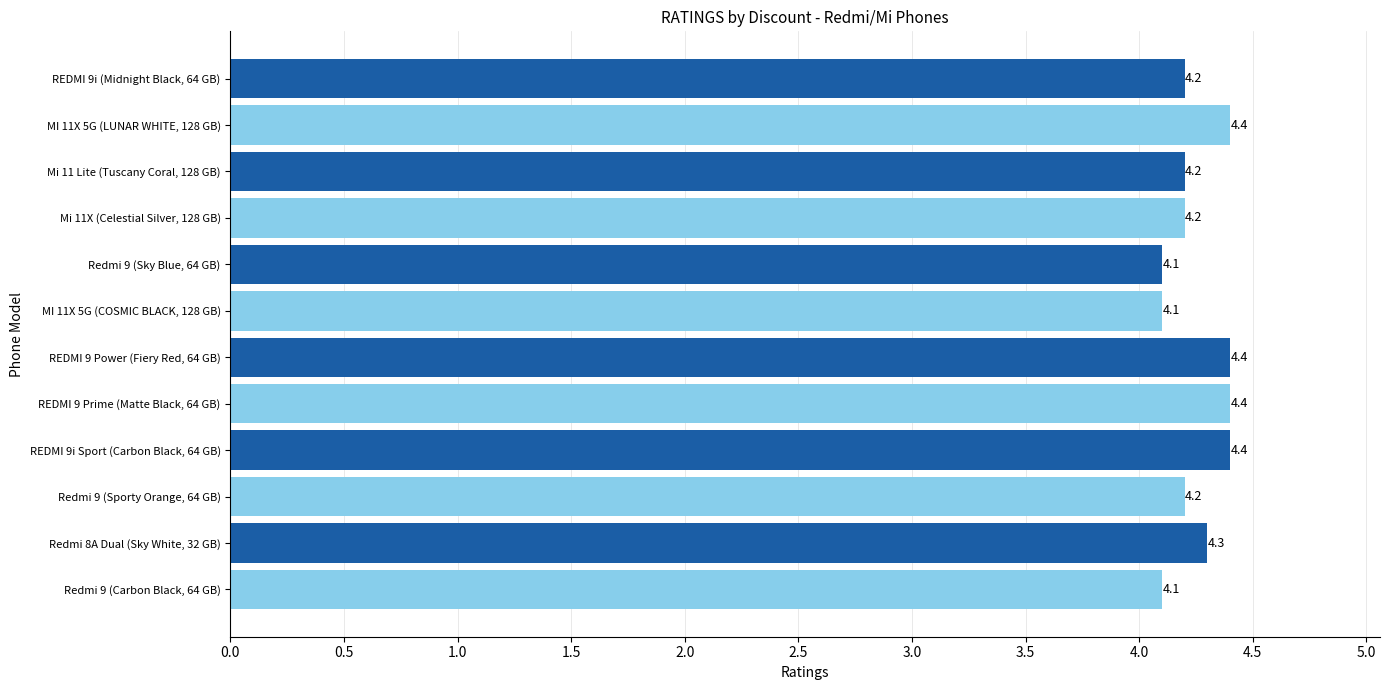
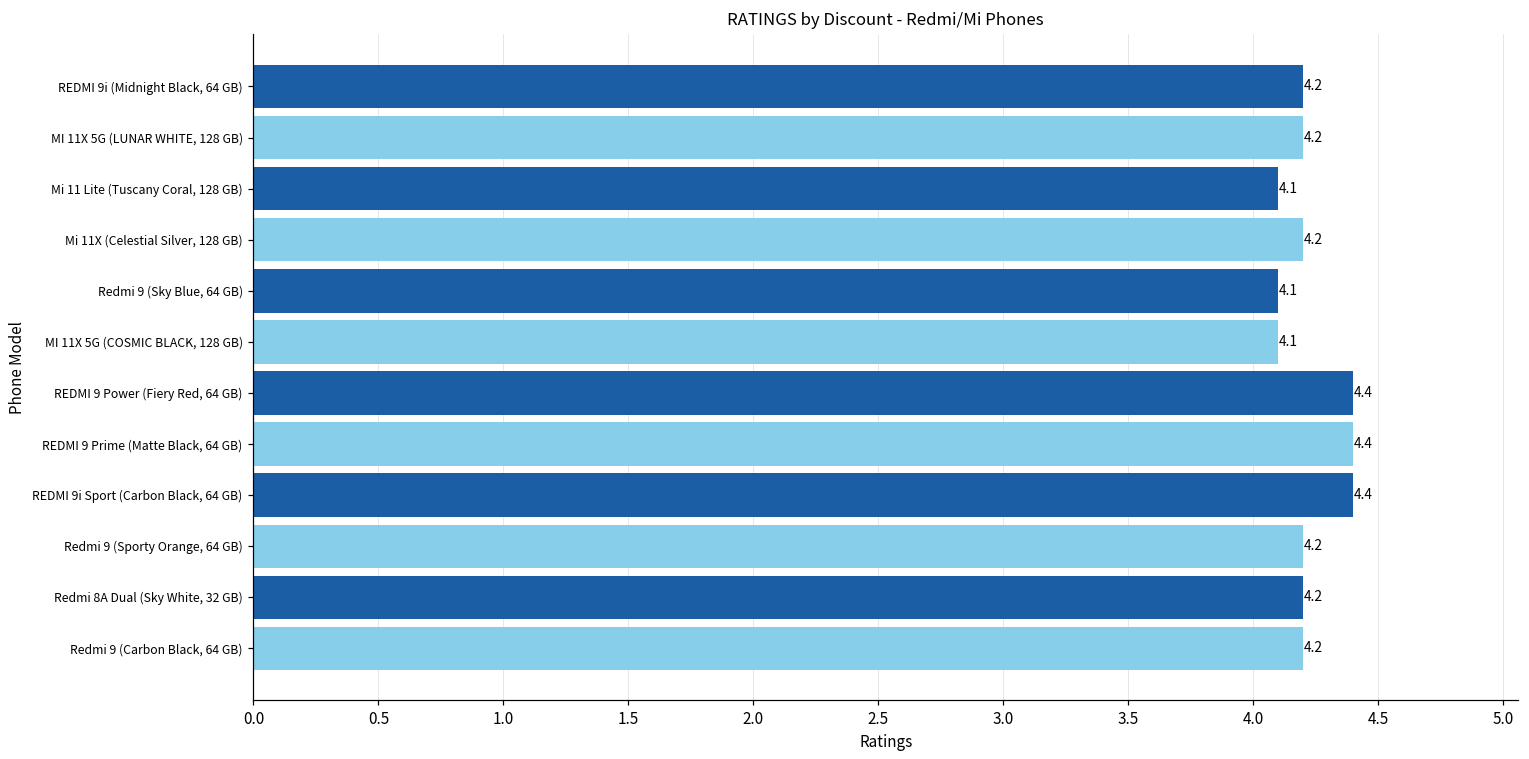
  {
    "REDMI 9i (Midnight Black, 64 GB)": 4.2,
-   "MI 11X 5G (LUNAR WHITE, 128 GB)": 4.4,
-   "Mi 11 Lite (Tuscany Coral, 128 GB)": 4.2,
+   "MI 11X 5G (LUNAR WHITE, 128 GB)": 4.2,
+   "Mi 11 Lite (Tuscany Coral, 128 GB)": 4.1,
    "Mi 11X (Celestial Silver, 128 GB)": 4.2,
    "Redmi 9 (Sky Blue, 64 GB)": 4.1,
    "MI 11X 5G (COSMIC BLACK, 128 GB)": 4.1,
    "REDMI 9 Power (Fiery Red, 64 GB)": 4.4,
    "REDMI 9 Prime (Matte Black, 64 GB)": 4.4,
    "REDMI 9i Sport (Carbon Black, 64 GB)": 4.4,
    "Redmi 9 (Sporty Orange, 64 GB)": 4.2,
-   "Redmi 8A Dual (Sky White, 32 GB)": 4.3,
-   "Redmi 9 (Carbon Black, 64 GB)": 4.1
+   "Redmi 8A Dual (Sky White, 32 GB)": 4.2,
+   "Redmi 9 (Carbon Black, 64 GB)": 4.2
  }
